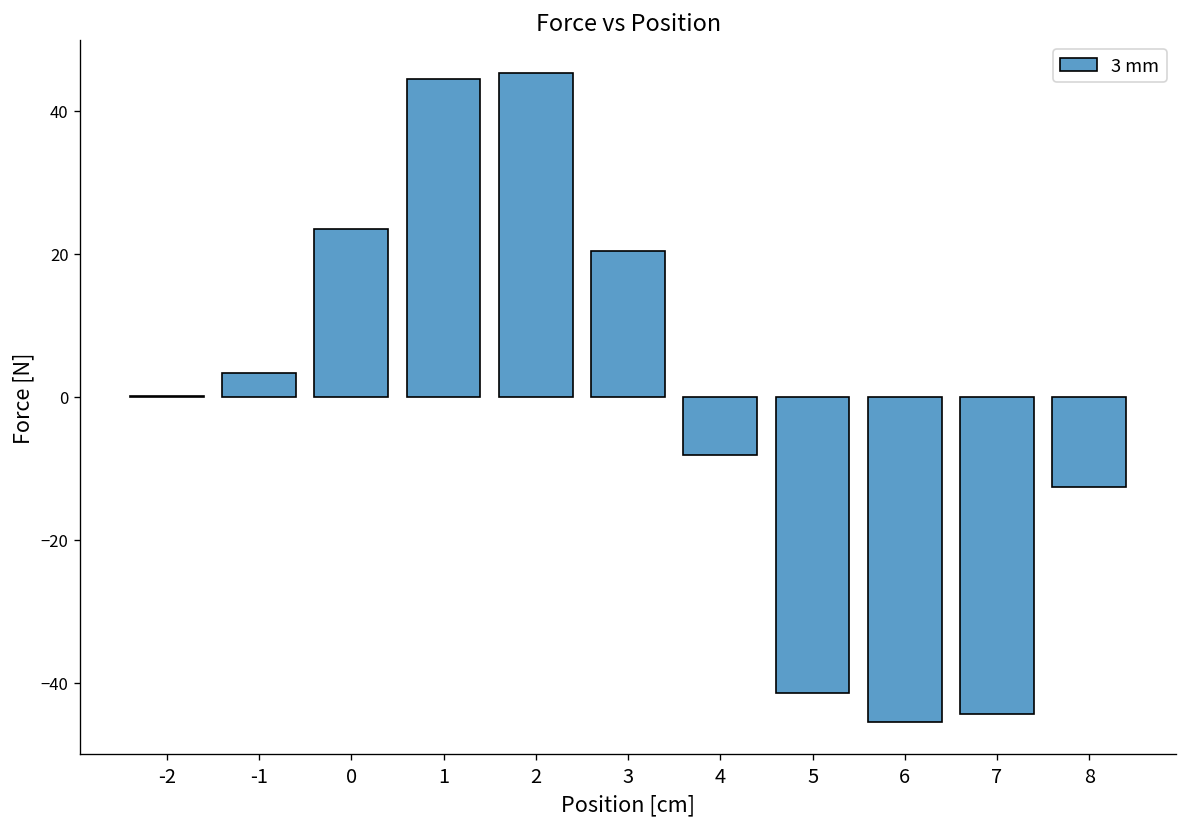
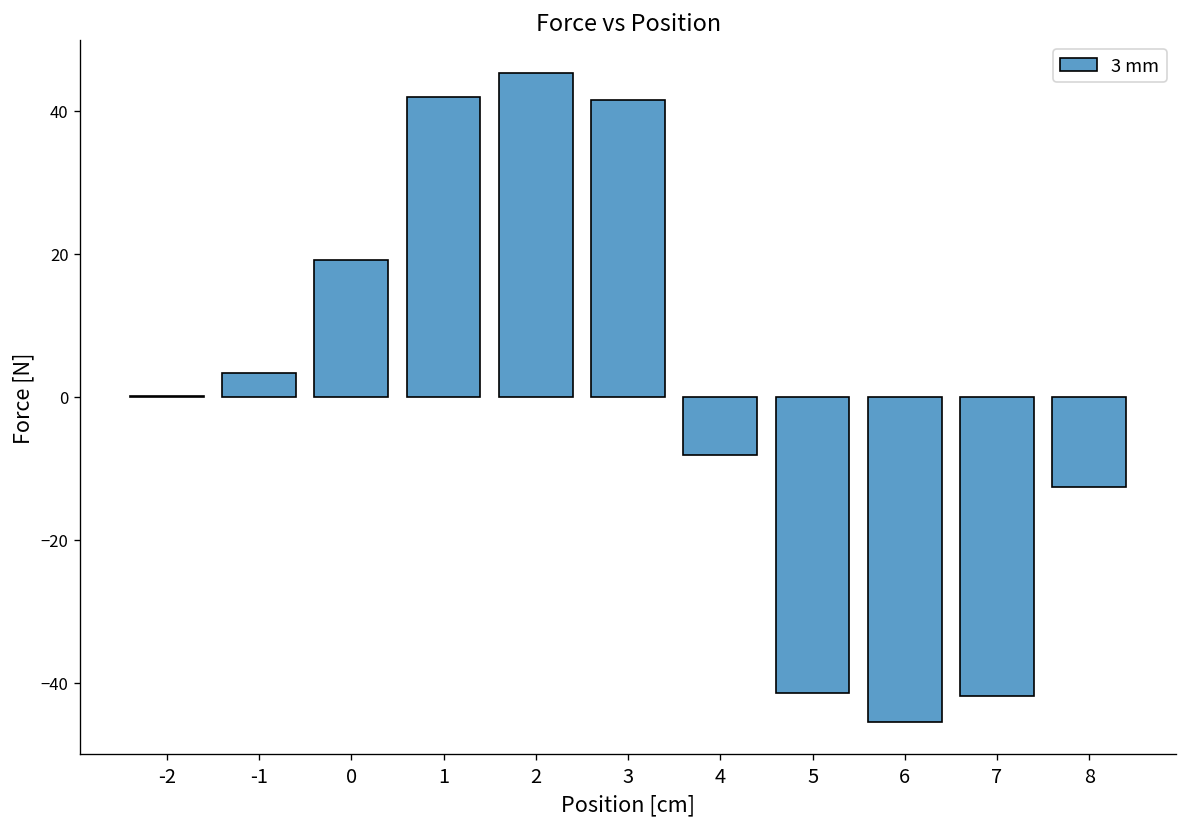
  {
    "-1": 3,
-   "0": 23,
-   "1": 44,
+   "0": 19,
+   "1": 42,
    "2": 45,
-   "3": 20,
+   "3": 41,
    "4": -8,
    "5": -42,
    "6": -45,
-   "7": -44,
+   "7": -42,
    "8": -13
  }
